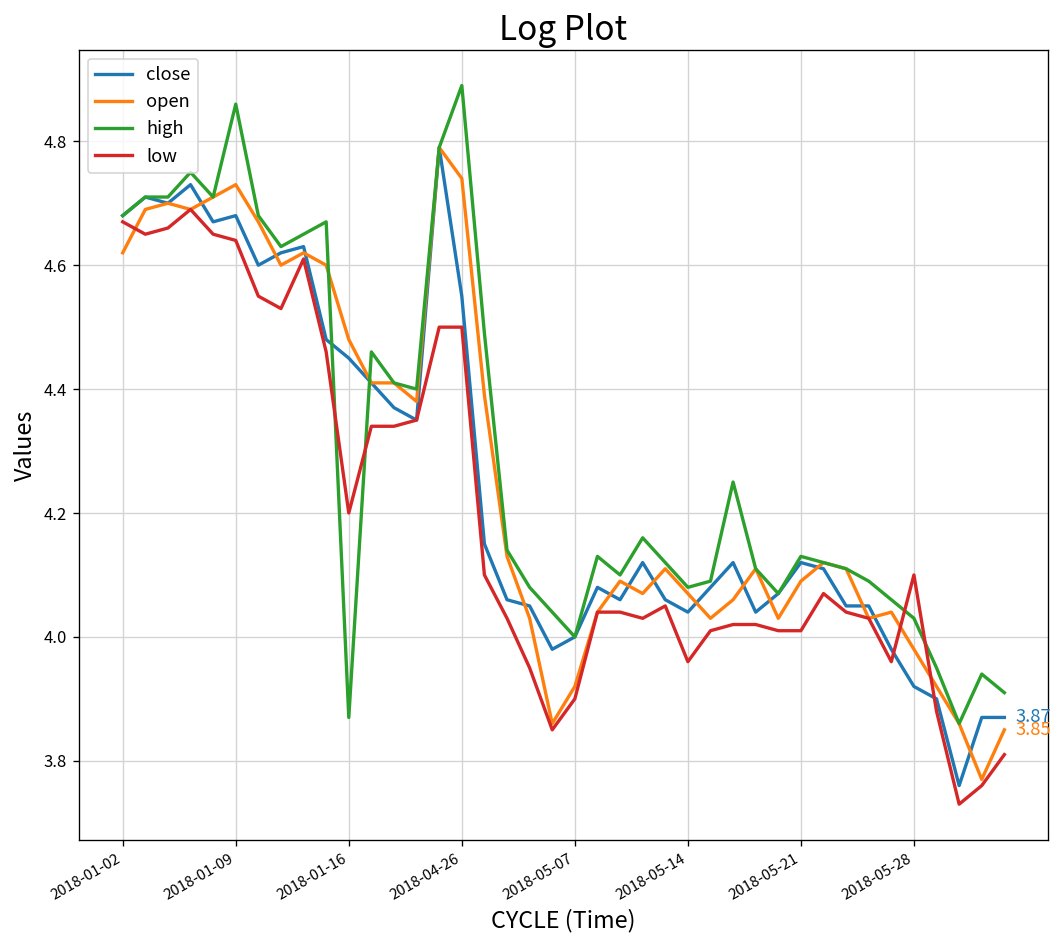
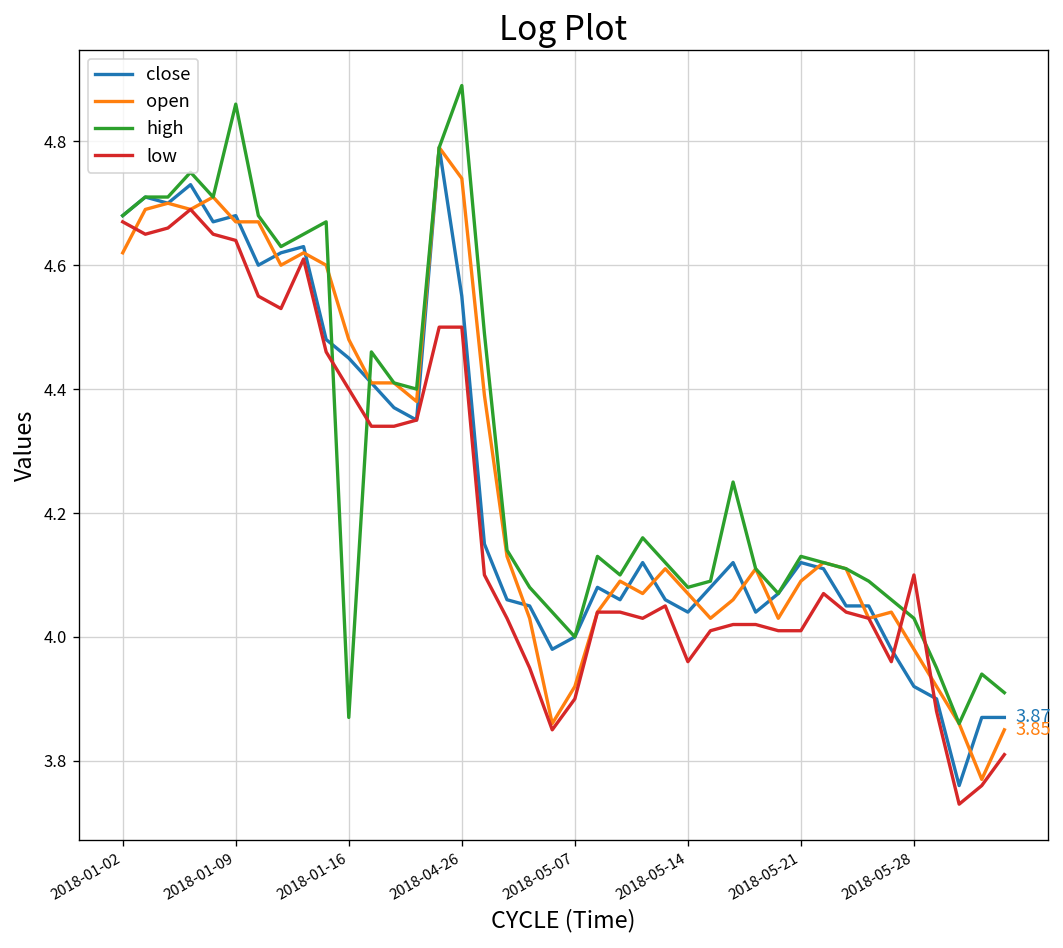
  {
    "close": {
      "2018-01-09": 4.68,
      "2018-01-16": 4.45,
      "2018-04-26": 4.55,
      "2018-05-14": 4.04,
      "2018-05-21": 4.12,
      "2018-05-28": 3.92
    },
    "open": {
      "2018-01-02": 4.62,
-     "2018-01-09": 4.73,
+     "2018-01-09": 4.67,
      "2018-01-16": 4.48,
      "2018-04-26": 4.74,
      "2018-05-07": 3.92,
      "2018-05-14": 4.07,
      "2018-05-21": 4.09,
      "2018-05-28": 3.98
    },
    "high": {
      "2018-01-09": 4.86,
      "2018-01-16": 3.87,
      "2018-04-26": 4.89,
      "2018-05-14": 4.08,
      "2018-05-21": 4.13,
      "2018-05-28": 4.03
    },
    "low": {
      "2018-01-02": 4.67,
      "2018-01-09": 4.64,
-     "2018-01-16": 4.2,
+     "2018-01-16": 4.4,
      "2018-04-26": 4.5,
      "2018-05-07": 3.9,
      "2018-05-14": 3.96,
      "2018-05-21": 4.01,
      "2018-05-28": 4.1
    }
  }
